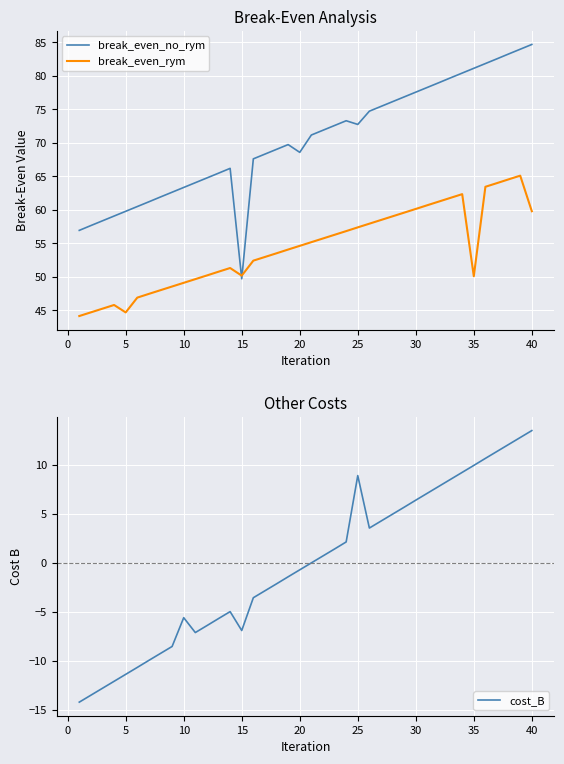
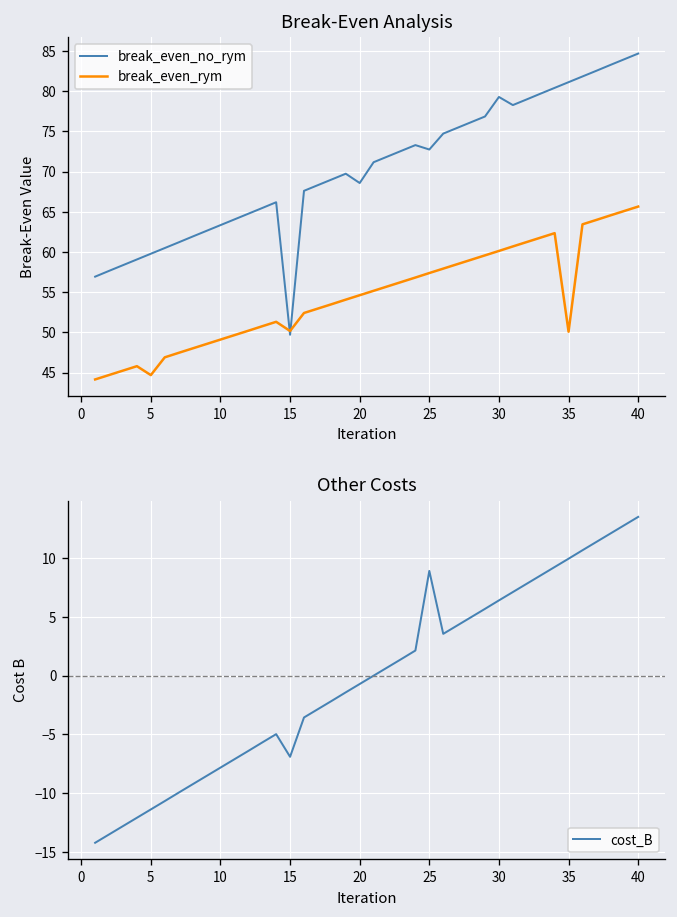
  {
    "Break-Even Analysis": {
      "break_even_no_rym": {
        "5": 60,
        "10": 63,
        "15": 50,
        "20": 69,
        "25": 73,
-       "30": 78,
+       "30": 79,
        "35": 81,
        "40": 85
      },
      "break_even_rym": {
        "5": 45,
        "10": 49,
        "15": 50,
        "20": 55,
        "25": 57,
        "30": 60,
        "35": 50,
-       "40": 60
+       "40": 66
      }
    },
    "Other Costs": {
      "5": -11,
-     "10": -6,
+     "10": -8,
      "15": -7,
      "20": -1,
      "25": 9,
      "30": 6,
      "35": 10,
      "40": 14
    }
  }
